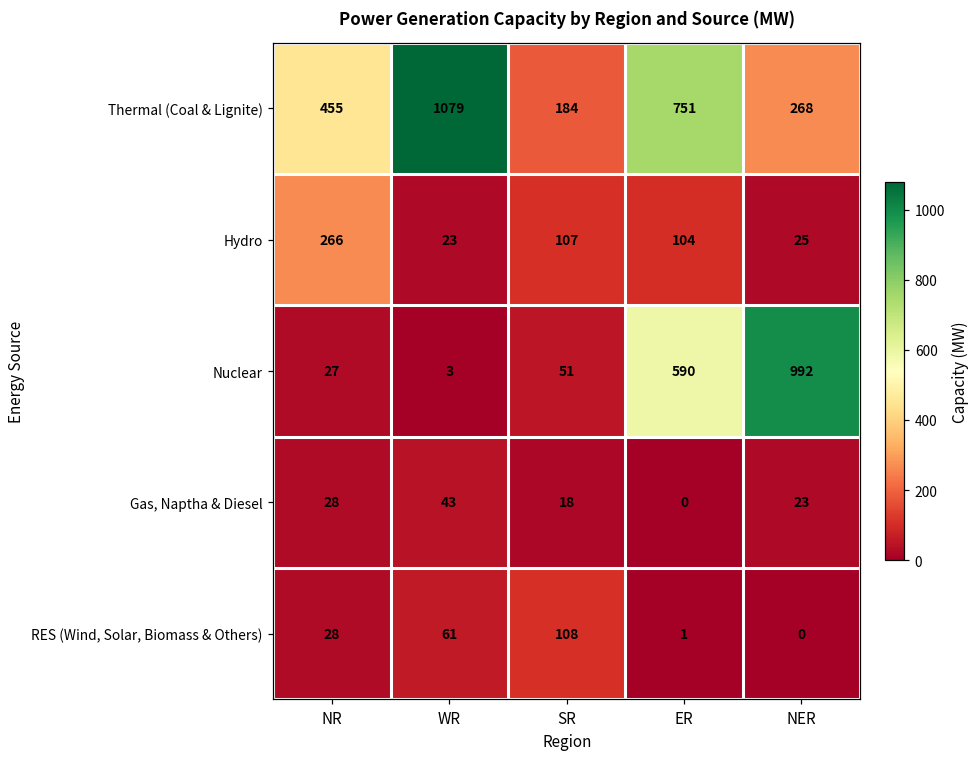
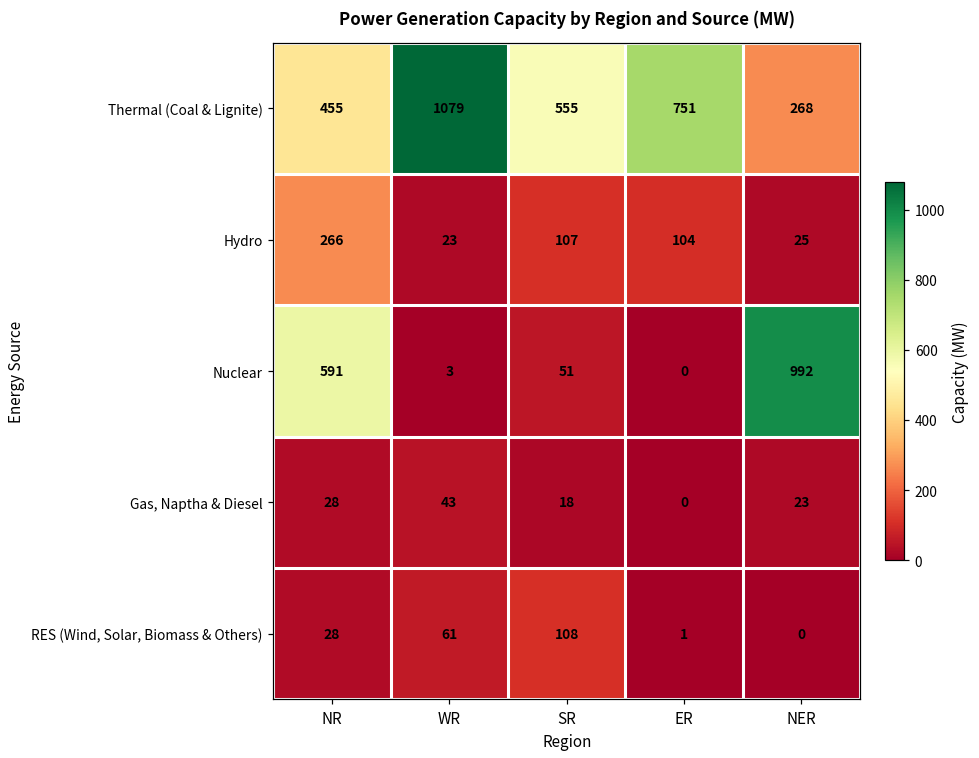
  {
    "Thermal (Coal & Lignite)": {
      "NR": 455,
      "WR": 1079,
-     "SR": 184,
+     "SR": 555,
      "ER": 751,
      "NER": 268
    },
    "Hydro": {
      "NR": 266,
      "WR": 23,
      "SR": 107,
      "ER": 104,
      "NER": 25
    },
    "Nuclear": {
-     "NR": 27,
+     "NR": 591,
      "WR": 3,
      "SR": 51,
-     "ER": 590,
+     "ER": 0,
      "NER": 992
    },
    "Gas, Naptha & Diesel": {
      "NR": 28,
      "WR": 43,
      "SR": 18,
      "ER": 0,
      "NER": 23
    },
    "RES (Wind, Solar, Biomass & Others)": {
      "NR": 28,
      "WR": 61,
      "SR": 108,
      "ER": 1,
      "NER": 0
    }
  }
